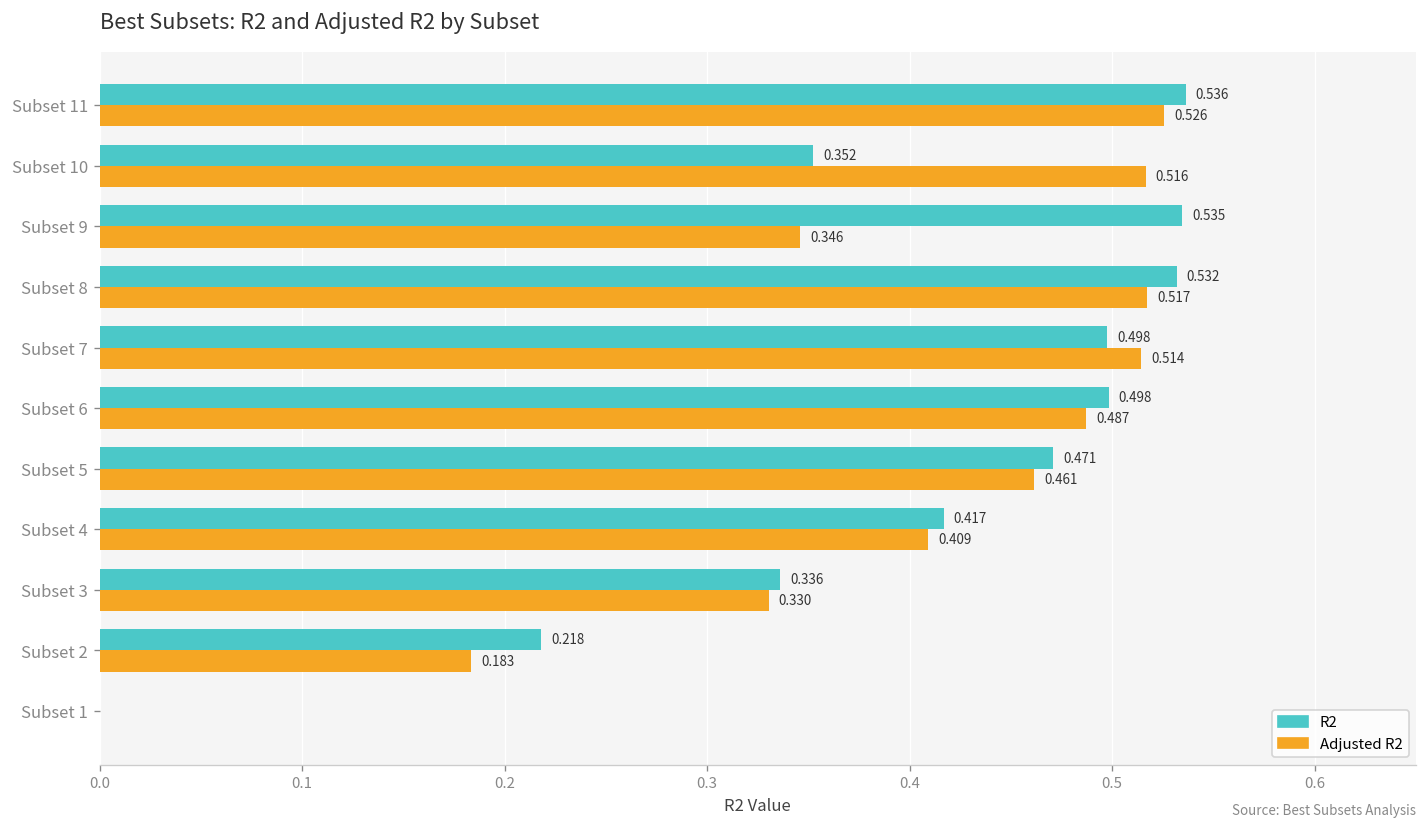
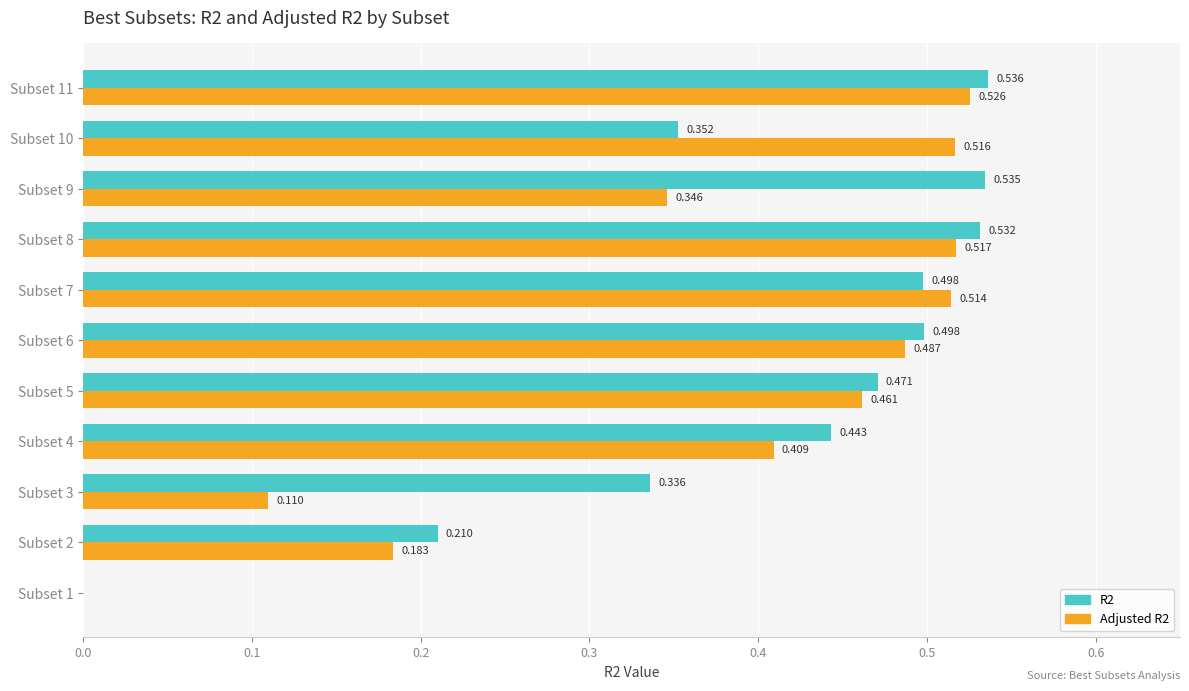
  {
    "R2": {
      "Subset 11": 0.536,
      "Subset 10": 0.352,
      "Subset 9": 0.535,
      "Subset 8": 0.532,
      "Subset 7": 0.498,
      "Subset 6": 0.498,
      "Subset 5": 0.471,
-     "Subset 4": 0.417,
+     "Subset 4": 0.443,
      "Subset 3": 0.336,
-     "Subset 2": 0.218
+     "Subset 2": 0.210
    },
    "Adjusted R2": {
      "Subset 11": 0.526,
      "Subset 10": 0.516,
      "Subset 9": 0.346,
      "Subset 8": 0.517,
      "Subset 7": 0.514,
      "Subset 6": 0.487,
      "Subset 5": 0.461,
      "Subset 4": 0.409,
-     "Subset 3": 0.330,
+     "Subset 3": 0.110,
      "Subset 2": 0.183
    }
  }
